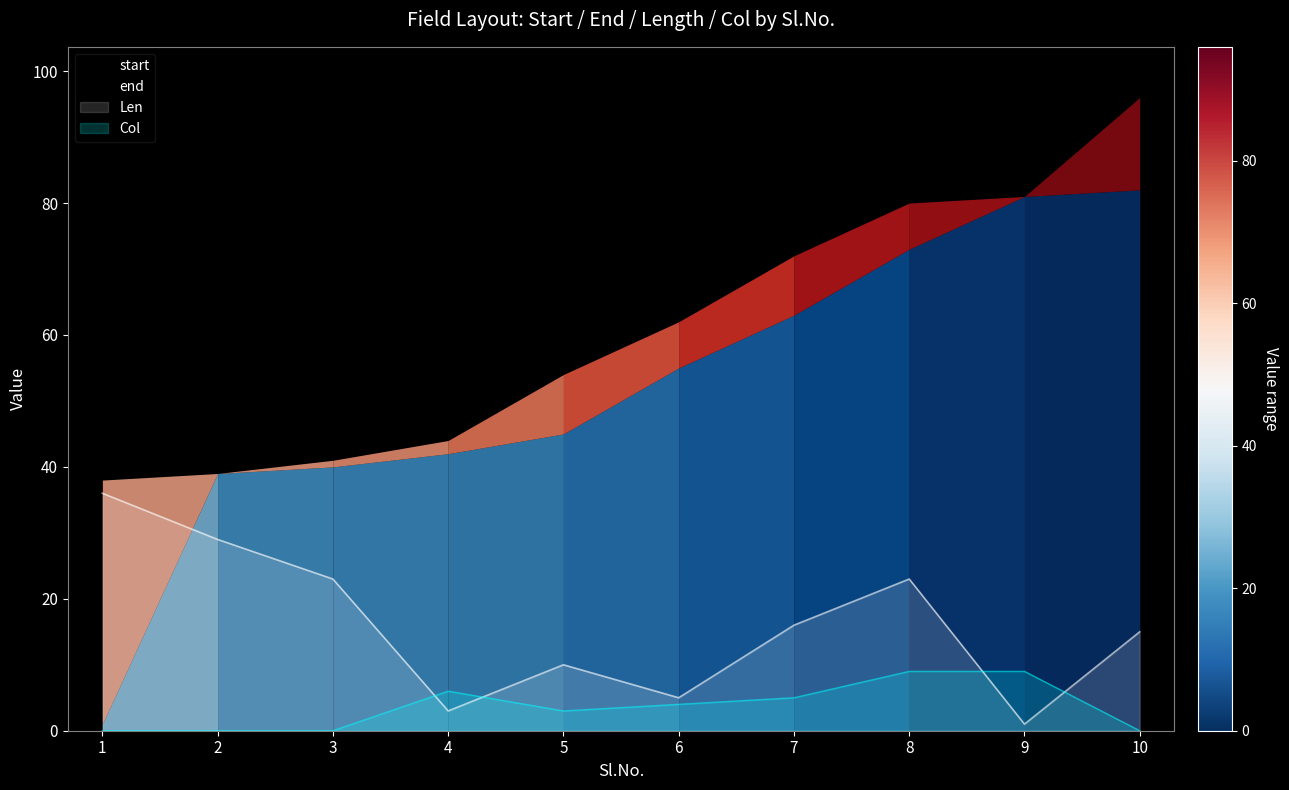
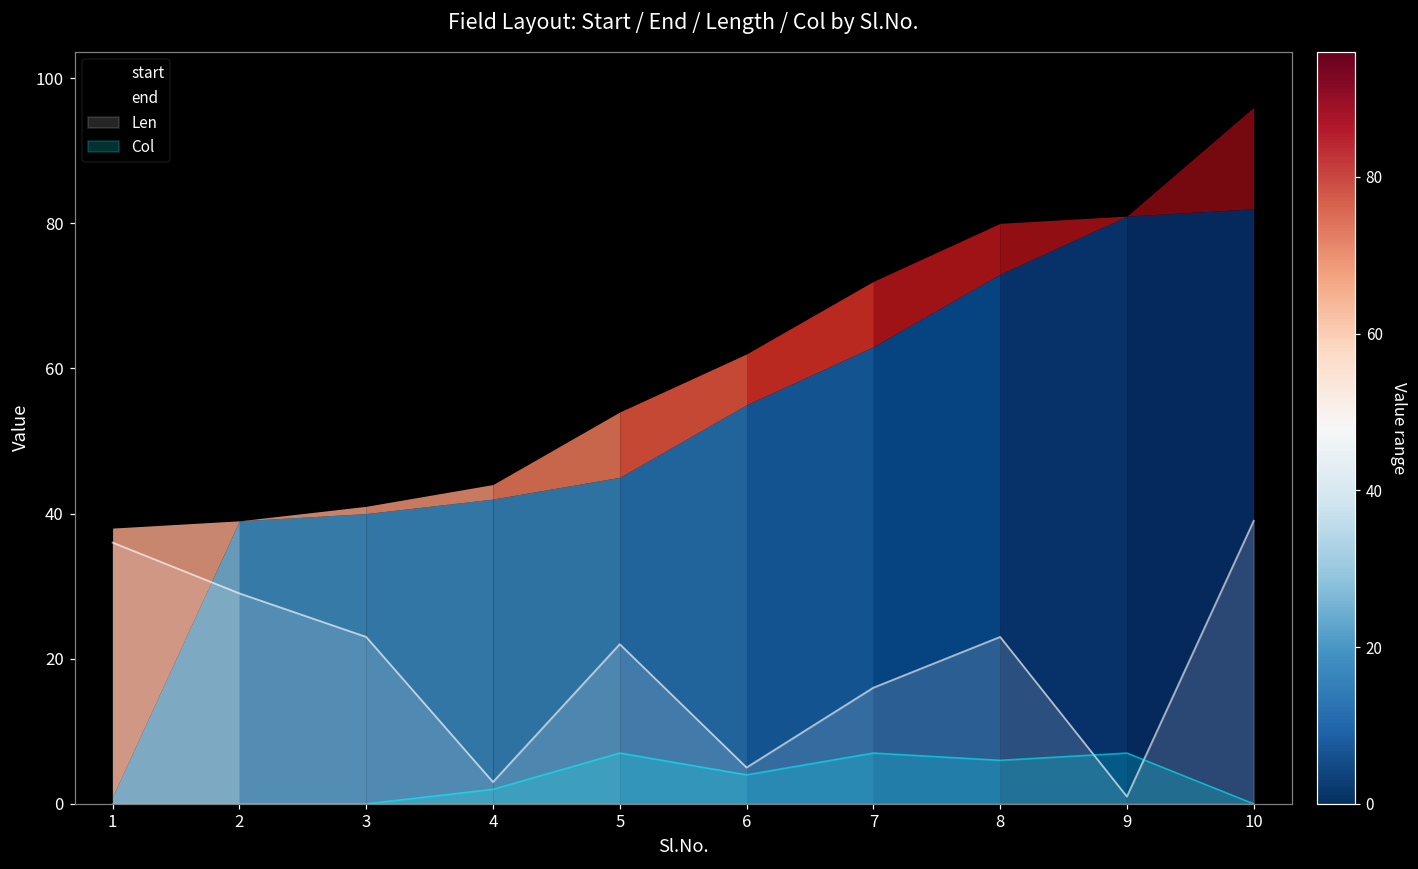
  {
    "Len": {
      "1": 36,
      "2": 29,
      "3": 23,
      "4": 3,
-     "5": 10,
+     "5": 22,
      "6": 5,
      "7": 16,
      "8": 23,
      "9": 1,
-     "10": 15
+     "10": 39
    },
    "Col": {
      "1": 0,
      "2": 0,
      "3": 0,
-     "4": 6,
-     "5": 3,
+     "4": 2,
+     "5": 7,
      "6": 4,
-     "7": 5,
-     "8": 9,
-     "9": 9,
+     "7": 7,
+     "8": 6,
+     "9": 7,
      "10": 0
    }
  }
